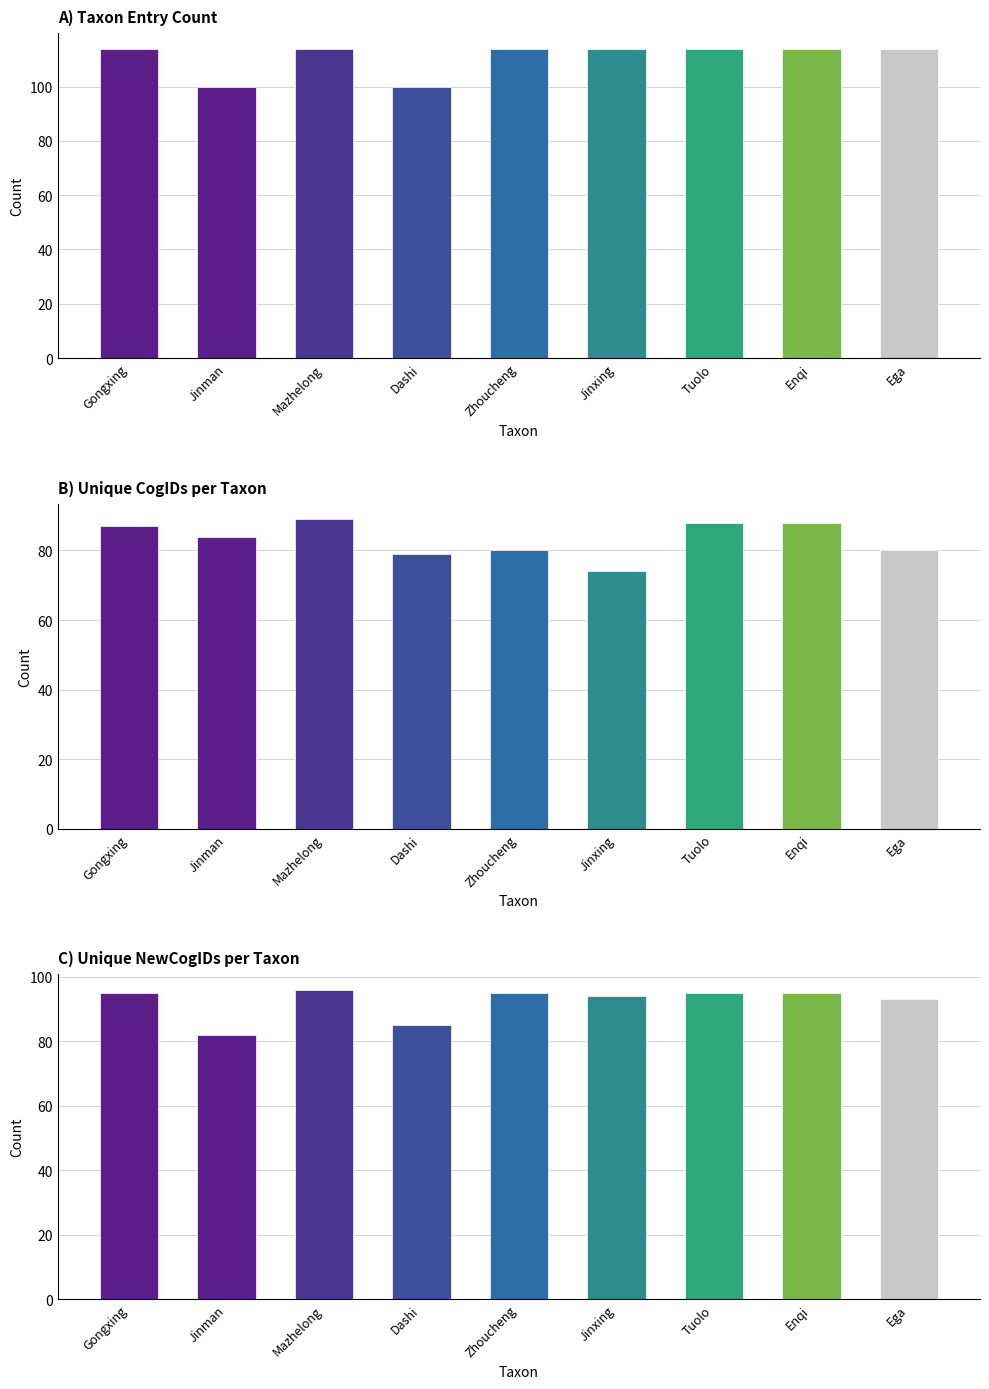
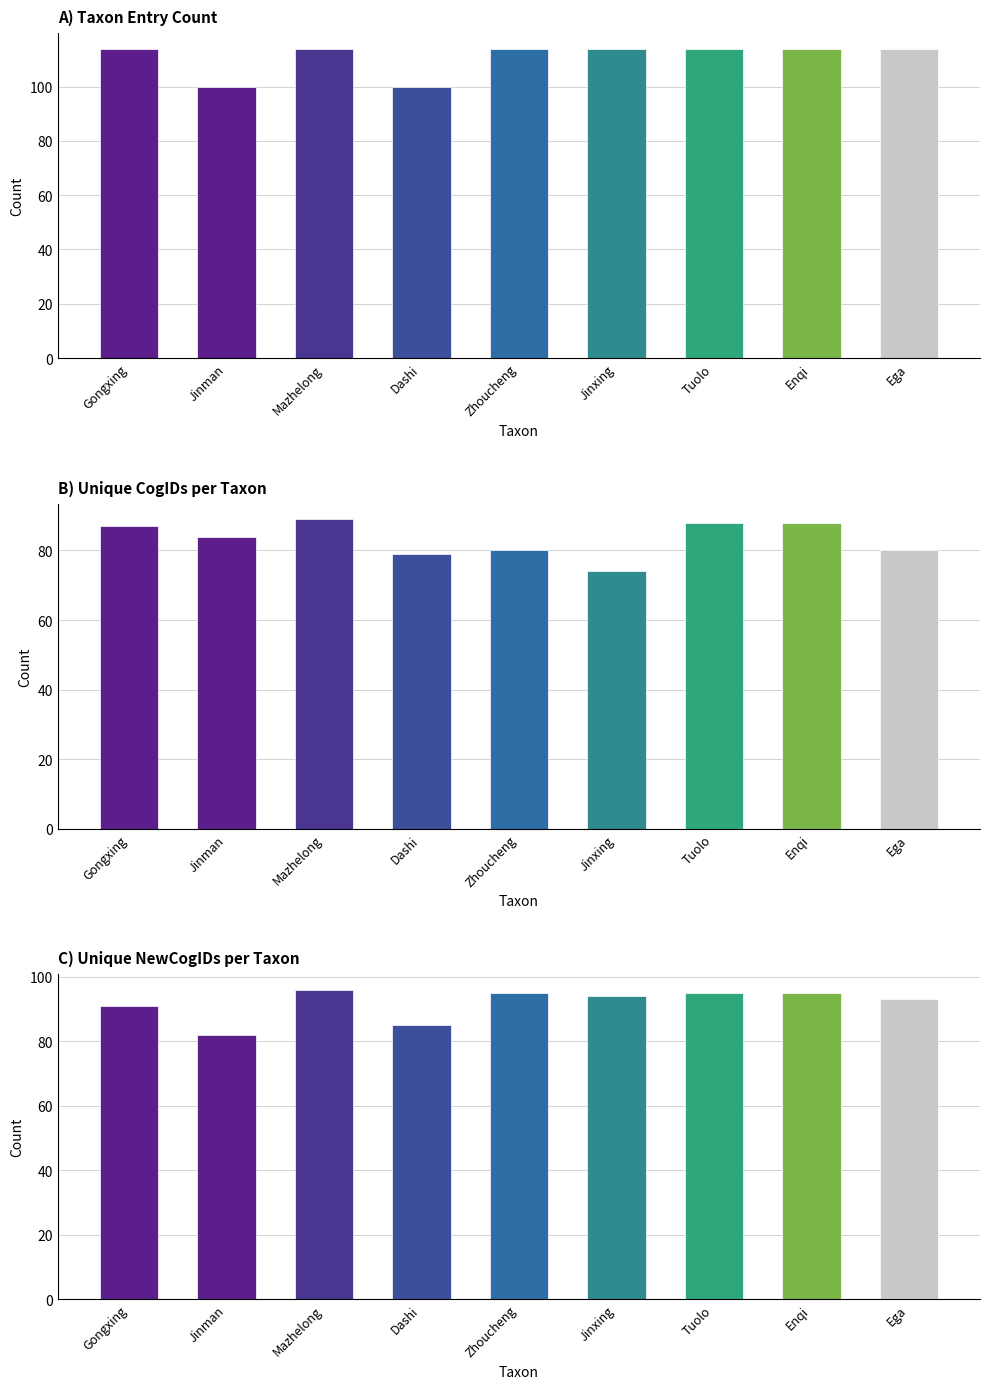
  {
    "A) Taxon Entry Count": {
      "Gongxing": 114,
      "Jinman": 100,
      "Mazhelong": 114,
      "Dashi": 100,
      "Zhoucheng": 114,
      "Jinxing": 114,
      "Tuolo": 114,
      "Enqi": 114,
      "Ega": 114
    },
    "B) Unique CogIDs per Taxon": {
      "Gongxing": 87,
      "Jinman": 84,
      "Mazhelong": 89,
      "Dashi": 79,
      "Zhoucheng": 80,
      "Jinxing": 74,
      "Tuolo": 88,
      "Enqi": 88,
      "Ega": 80
    },
    "C) Unique NewCogIDs per Taxon": {
-     "Gongxing": 95,
+     "Gongxing": 91,
      "Jinman": 82,
      "Mazhelong": 96,
      "Dashi": 85,
      "Zhoucheng": 95,
      "Jinxing": 94,
      "Tuolo": 95,
      "Enqi": 95,
      "Ega": 93
    }
  }
